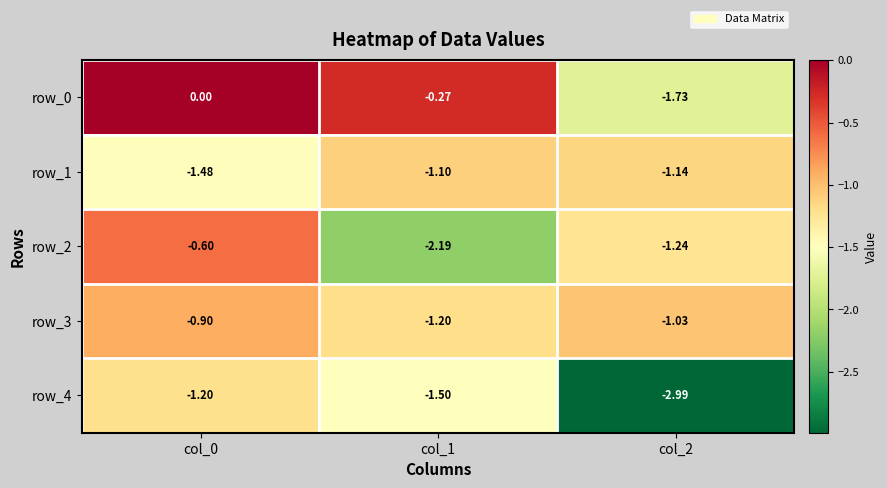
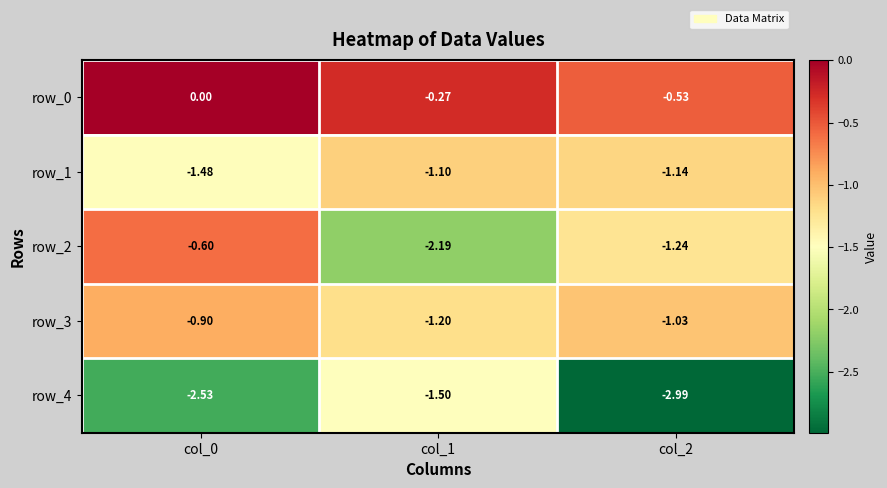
  {
    "row_0": {
      "col_0": 0.00,
      "col_1": -0.27,
-     "col_2": -1.73
+     "col_2": -0.53
    },
    "row_1": {
      "col_0": -1.48,
      "col_1": -1.10,
      "col_2": -1.14
    },
    "row_2": {
      "col_0": -0.60,
      "col_1": -2.19,
      "col_2": -1.24
    },
    "row_3": {
      "col_0": -0.90,
      "col_1": -1.20,
      "col_2": -1.03
    },
    "row_4": {
-     "col_0": -1.20,
+     "col_0": -2.53,
      "col_1": -1.50,
      "col_2": -2.99
    }
  }
